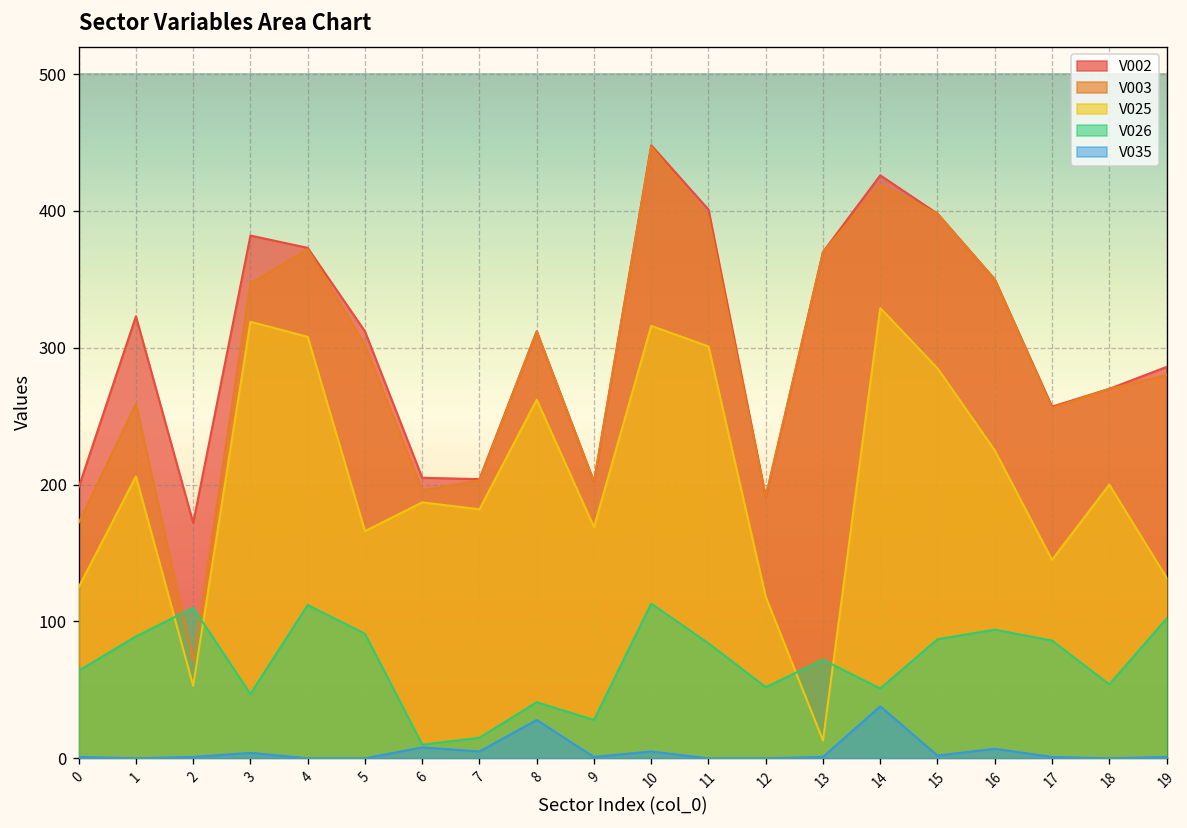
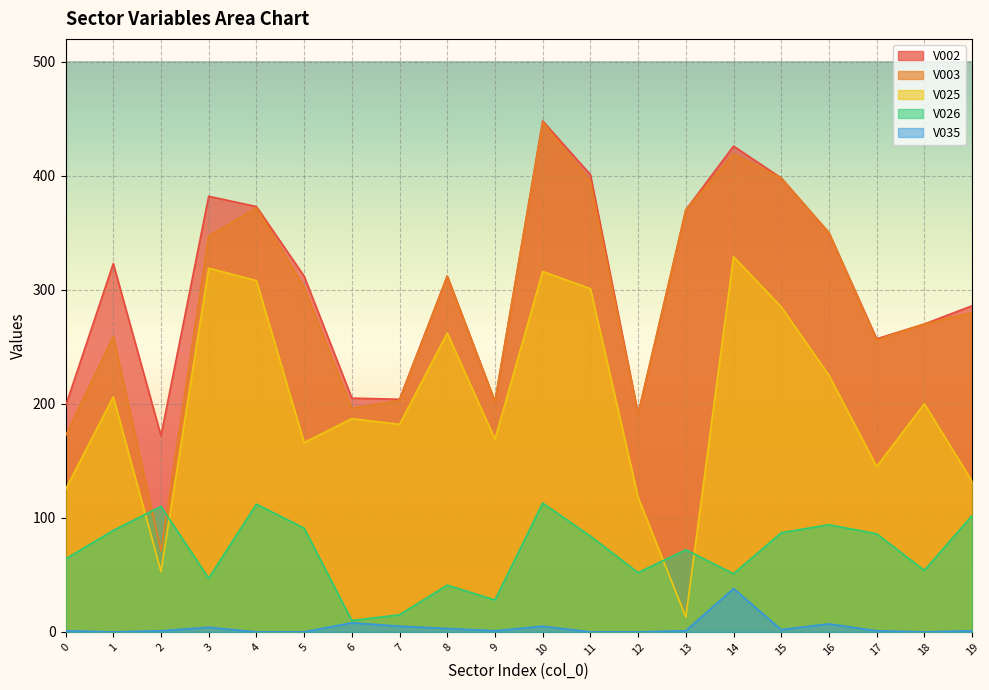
  {
    "V025": {
      "0": 125,
      "1": 206,
      "2": 53,
      "3": 319,
      "4": 308,
      "5": 166,
      "6": 187,
      "7": 182,
      "8": 262,
      "9": 169,
      "10": 316,
      "11": 301,
      "12": 118,
      "13": 13,
      "14": 329,
      "15": 285,
      "16": 225,
      "17": 145,
      "18": 200,
      "19": 132
    },
    "V026": {
      "0": 64,
      "1": 89,
      "2": 110,
      "3": 47,
      "4": 112,
      "5": 91,
      "7": 15,
      "8": 41,
      "9": 28,
      "10": 113,
      "11": 84,
      "12": 52,
      "13": 72,
      "14": 51,
      "15": 87,
      "16": 94,
      "17": 86,
      "18": 54,
      "19": 102
    },
    "V035": {
      "0": 1,
      "1": 0,
      "2": 1,
      "3": 4,
      "4": 0,
      "5": 0,
      "7": 5,
-     "8": 28,
+     "8": 3,
      "9": 1,
      "10": 5,
      "11": 0,
      "12": 0,
      "13": 1,
      "14": 38,
      "15": 2,
      "16": 7,
      "17": 1,
      "18": 0,
      "19": 1
    }
  }
